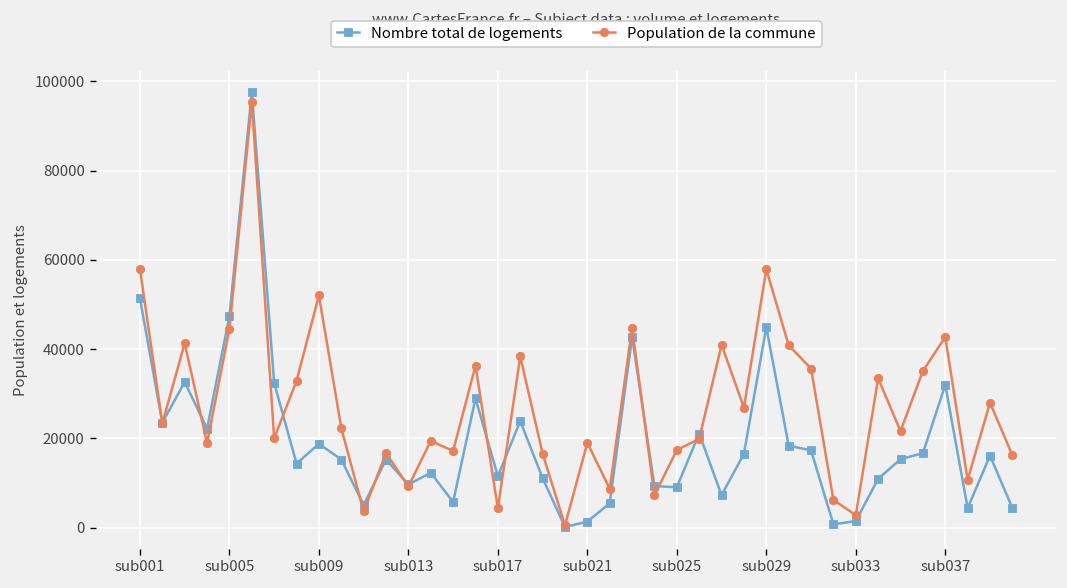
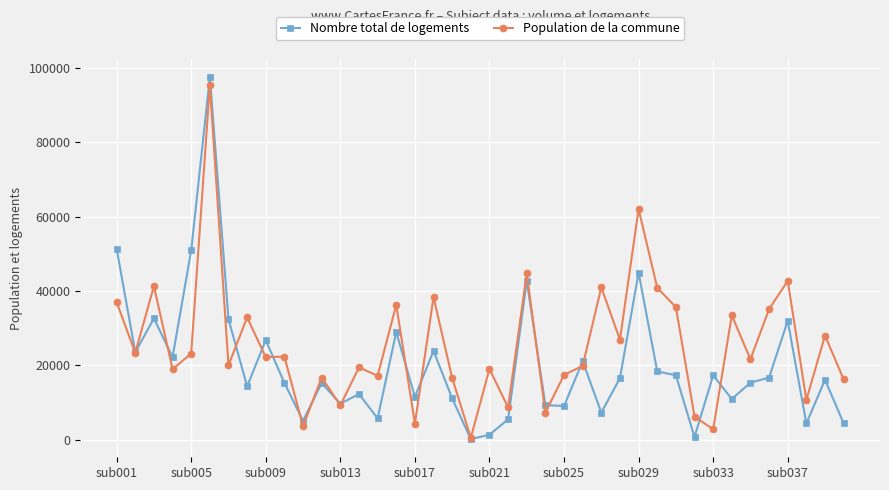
  {
    "Nombre total de logements": {
      "sub001": 51000,
-     "sub005": 47000,
-     "sub009": 19000,
+     "sub005": 51000,
+     "sub009": 27000,
      "sub017": 12000,
      "sub021": 1000,
      "sub025": 9000,
      "sub029": 45000,
-     "sub033": 2000,
+     "sub033": 17000,
      "sub037": 32000
    },
    "Population de la commune": {
-     "sub001": 58000,
-     "sub005": 45000,
-     "sub009": 52000,
+     "sub001": 37000,
+     "sub005": 23000,
+     "sub009": 22000,
      "sub017": 4000,
      "sub021": 19000,
      "sub025": 17000,
-     "sub029": 58000,
+     "sub029": 62000,
      "sub033": 3000,
      "sub037": 43000
    }
  }
